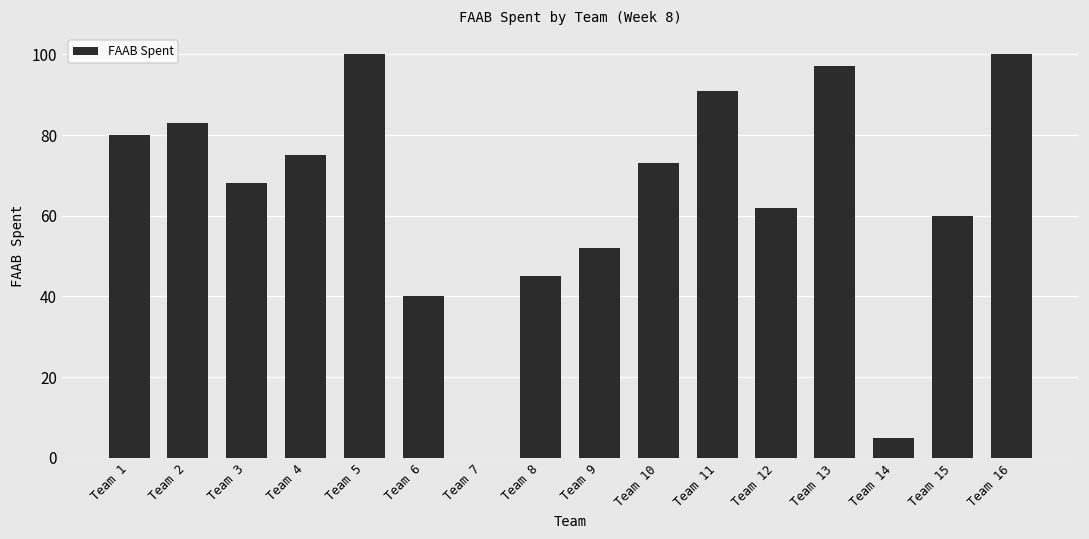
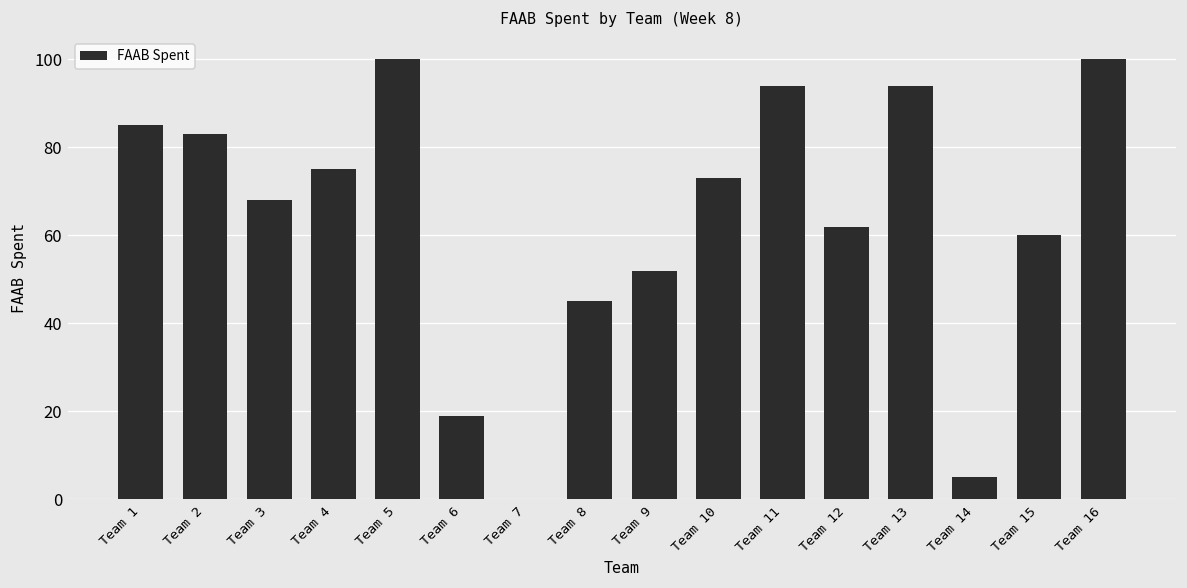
  {
-   "Team 1": 80,
+   "Team 1": 85,
    "Team 2": 83,
    "Team 3": 68,
    "Team 4": 75,
    "Team 5": 100,
-   "Team 6": 40,
+   "Team 6": 19,
    "Team 7": 0,
    "Team 8": 45,
    "Team 9": 52,
    "Team 10": 73,
-   "Team 11": 91,
+   "Team 11": 94,
    "Team 12": 62,
-   "Team 13": 97,
+   "Team 13": 94,
    "Team 14": 5,
    "Team 15": 60,
    "Team 16": 100
  }
